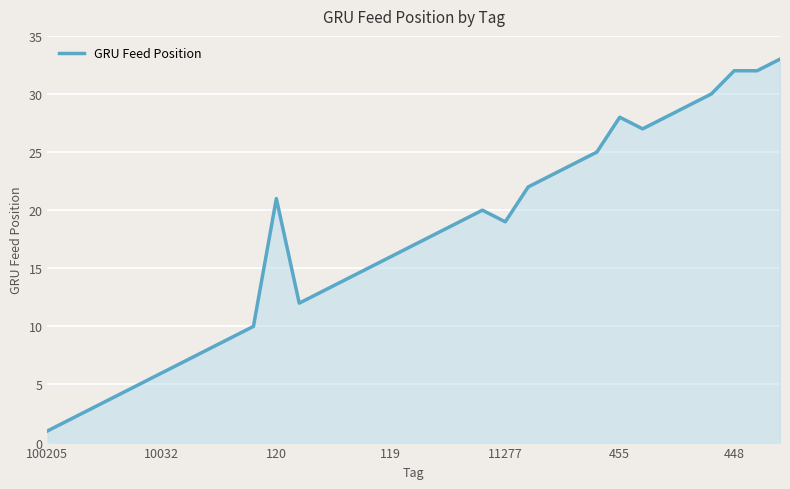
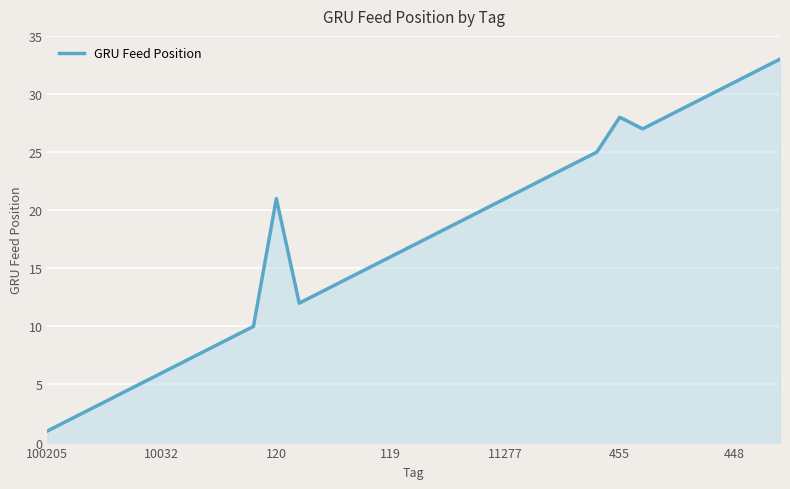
  {
    "100205": 1,
    "10032": 6,
    "120": 21,
    "119": 16,
-   "11277": 19,
+   "11277": 21,
    "455": 28,
-   "448": 32
+   "448": 31
  }
